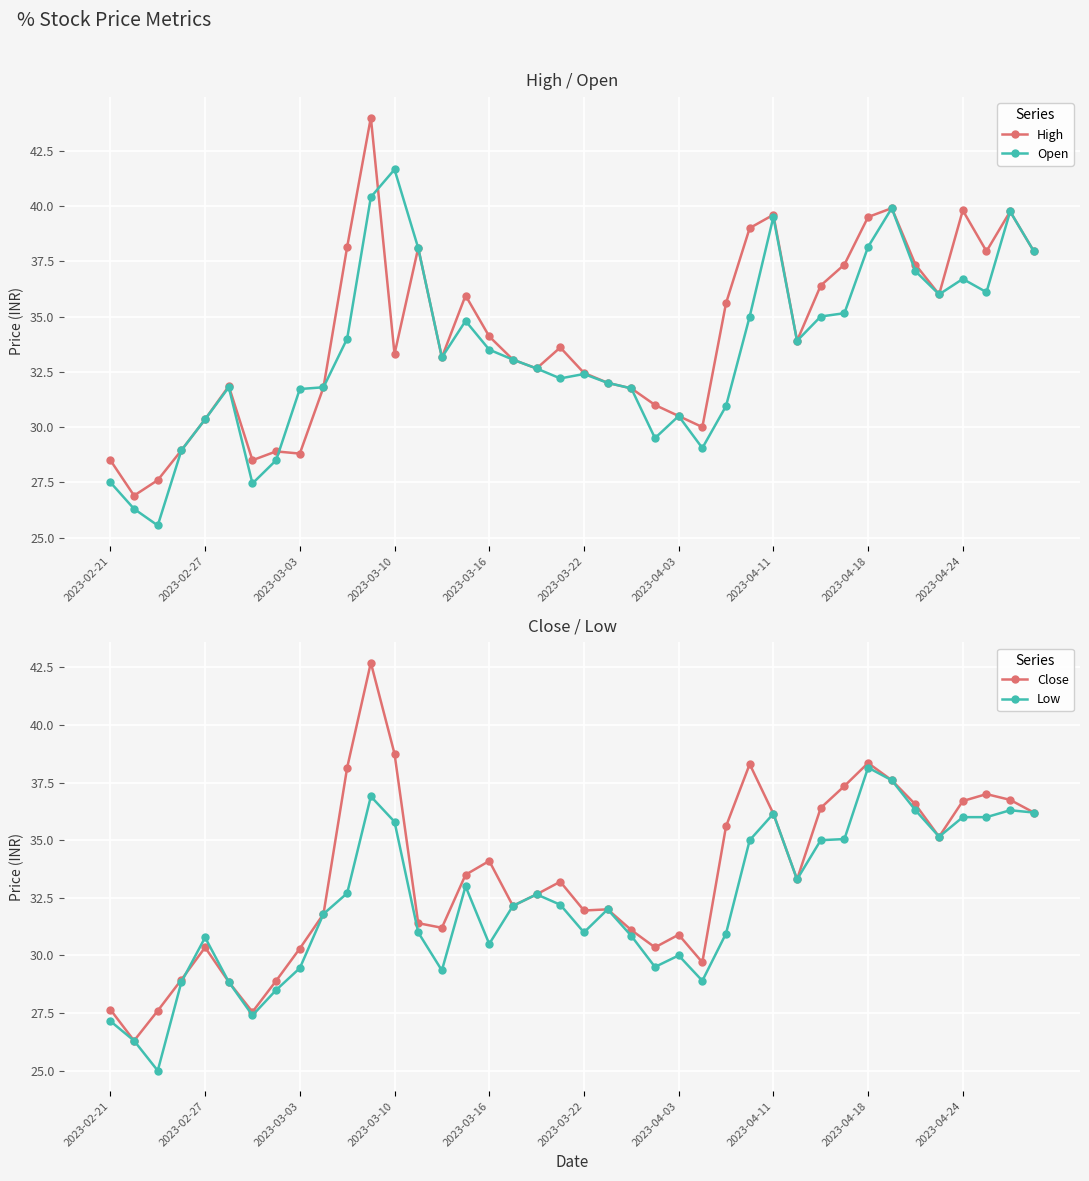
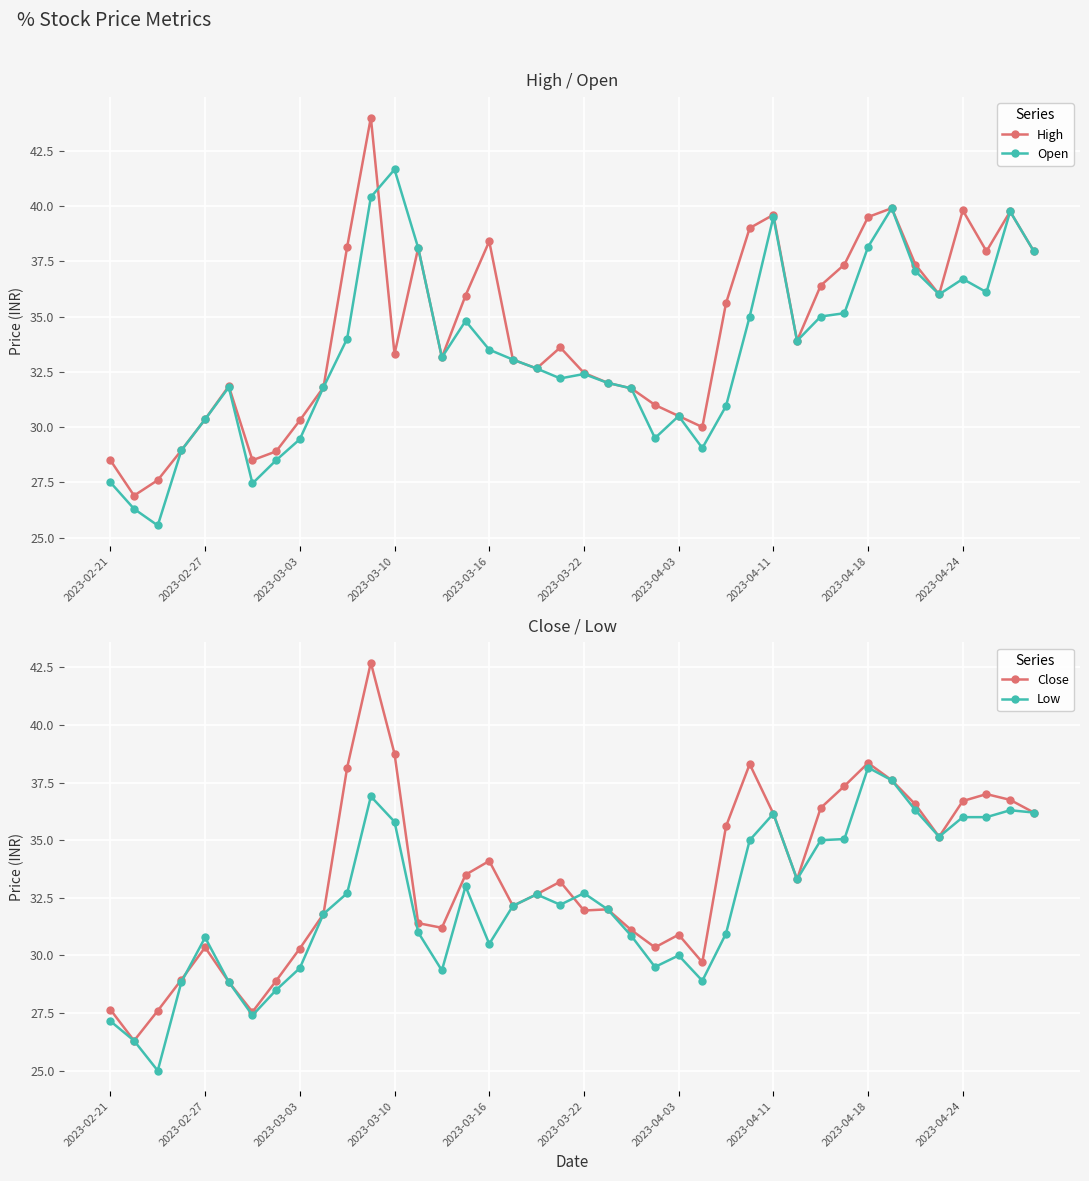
  {
    "High / Open": {
      "High": {
        "2023-02-21": 28.5,
-       "2023-03-03": 28.8,
+       "2023-03-03": 30.3,
        "2023-03-10": 33.3,
-       "2023-03-16": 34.1,
+       "2023-03-16": 38.4,
        "2023-04-18": 39.5,
        "2023-04-24": 39.8
      },
      "Open": {
        "2023-02-21": 27.5,
-       "2023-03-03": 31.7,
+       "2023-03-03": 29.5,
        "2023-03-10": 41.7,
        "2023-03-16": 33.5,
        "2023-04-18": 38.2,
        "2023-04-24": 36.7
      }
    },
    "Close / Low": {
      "Close": {
        "2023-02-21": 27.7,
        "2023-02-27": 30.4,
        "2023-03-03": 30.3,
        "2023-03-10": 38.8,
        "2023-03-16": 34.1,
        "2023-03-22": 32.0,
        "2023-04-03": 30.9,
        "2023-04-18": 38.4,
        "2023-04-24": 36.7
      },
      "Low": {
        "2023-02-21": 27.2,
        "2023-02-27": 30.8,
        "2023-03-03": 29.5,
        "2023-03-10": 35.8,
        "2023-03-16": 30.5,
-       "2023-03-22": 31.0,
+       "2023-03-22": 32.7,
        "2023-04-03": 30.0,
        "2023-04-18": 38.2,
        "2023-04-24": 36.0
      }
    }
  }
